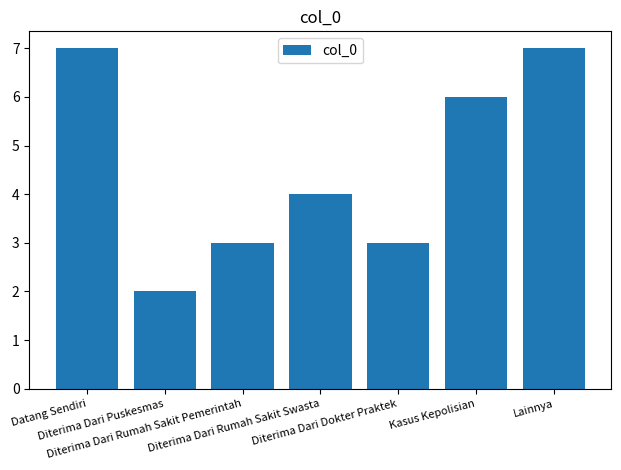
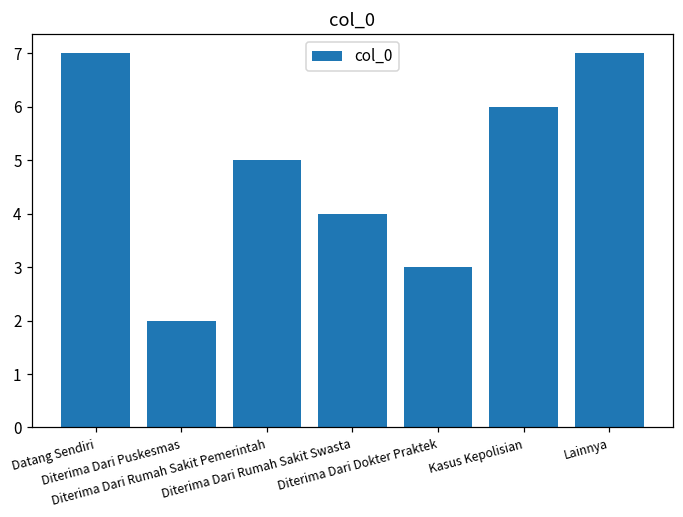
  {
    "Datang Sendiri": 7,
    "Diterima Dari Puskesmas": 2,
-   "Diterima Dari Rumah Sakit Pemerintah": 3,
+   "Diterima Dari Rumah Sakit Pemerintah": 5,
    "Diterima Dari Rumah Sakit Swasta": 4,
    "Diterima Dari Dokter Praktek": 3,
    "Kasus Kepolisian": 6,
    "Lainnya": 7
  }
